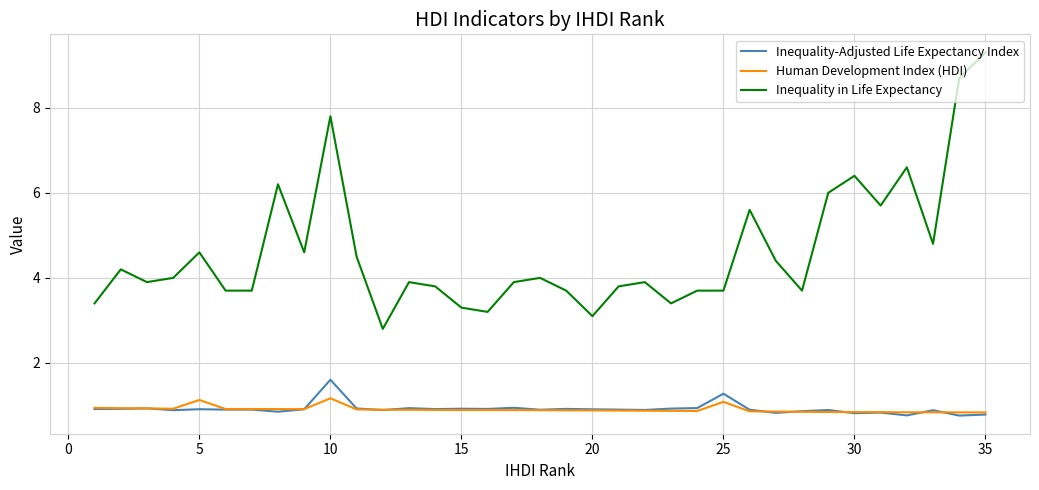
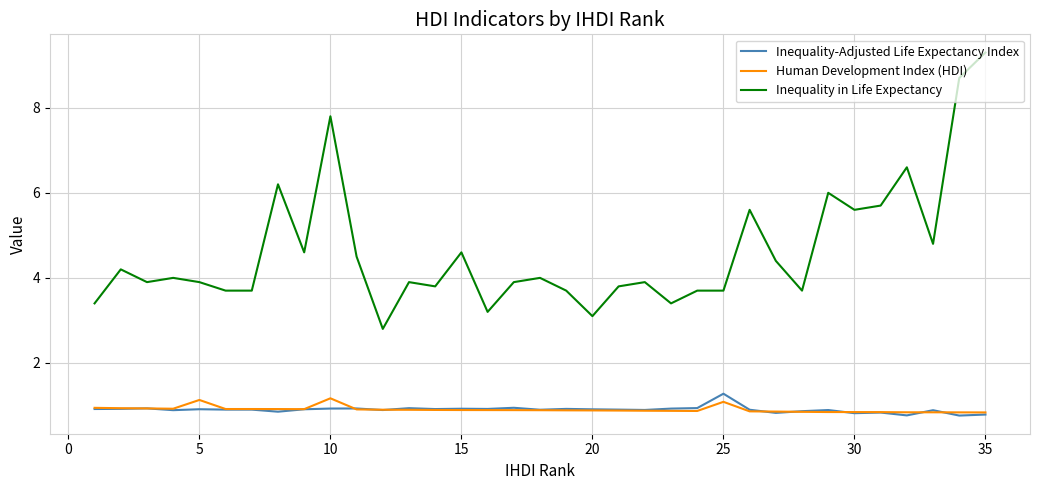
  {
    "Inequality-Adjusted Life Expectancy Index": {
      "5": 0.9,
-     "10": 1.6,
+     "10": 0.9,
      "25": 1.3
    },
    "Human Development Index (HDI)": {
      "5": 1.1,
      "10": 1.2,
      "25": 1.1
    },
    "Inequality in Life Expectancy": {
-     "5": 4.6,
+     "5": 3.9,
      "10": 7.8,
-     "15": 3.3,
+     "15": 4.6,
      "20": 3.1,
      "25": 3.7,
-     "30": 6.4
+     "30": 5.6
    }
  }
